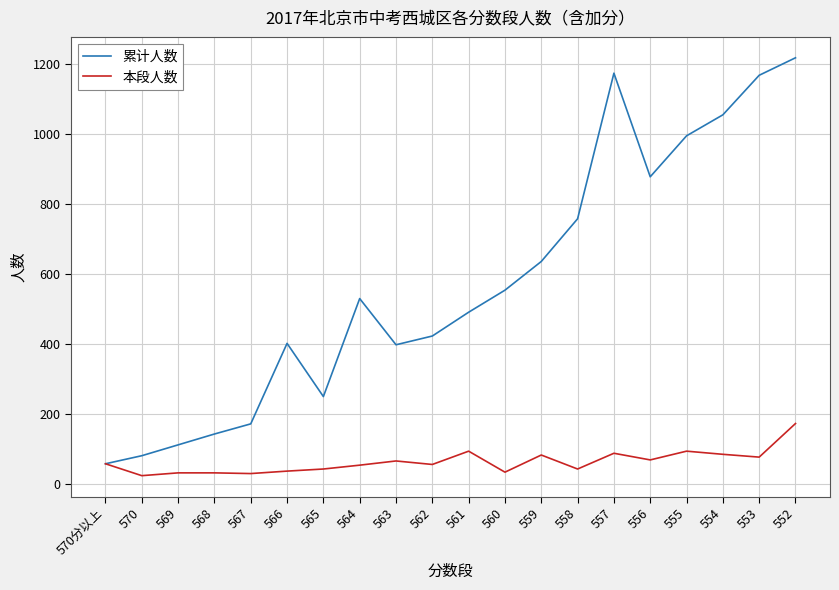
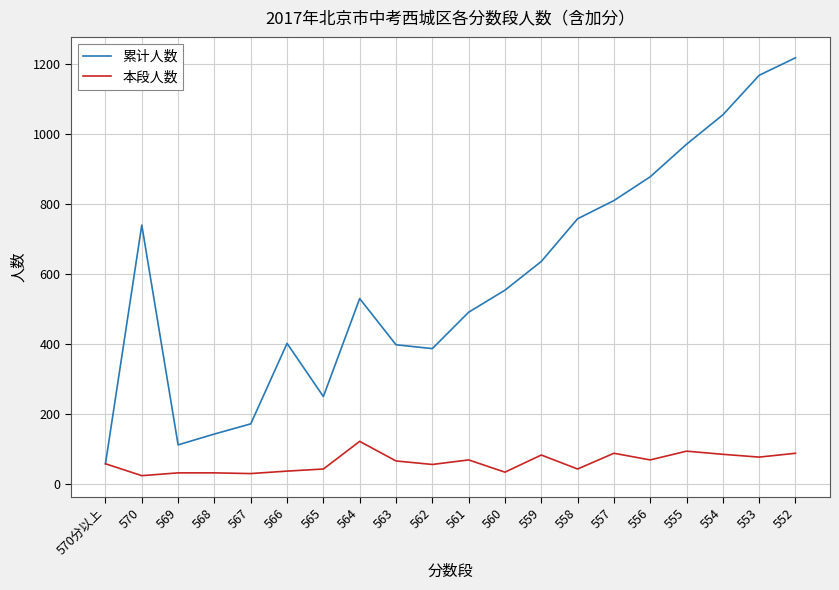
  {
    "累计人数": {
-     "570": 80,
+     "570": 740,
      "569": 110,
      "568": 140,
      "567": 170,
      "566": 400,
      "565": 250,
      "564": 530,
      "563": 400,
-     "562": 420,
+     "562": 390,
      "561": 490,
      "560": 550,
      "559": 640,
      "558": 760,
-     "557": 1170,
+     "557": 810,
      "556": 880,
-     "555": 990,
+     "555": 970,
      "554": 1050,
      "553": 1170,
      "552": 1220
    },
    "本段人数": {
      "570": 20,
      "569": 30,
      "568": 30,
      "567": 30,
      "566": 40,
      "565": 40,
-     "564": 50,
+     "564": 120,
      "563": 70,
      "562": 60,
-     "561": 90,
+     "561": 70,
      "560": 30,
      "559": 80,
      "558": 40,
      "557": 90,
      "556": 70,
      "555": 90,
      "554": 80,
      "553": 80,
-     "552": 170
+     "552": 90
    }
  }
